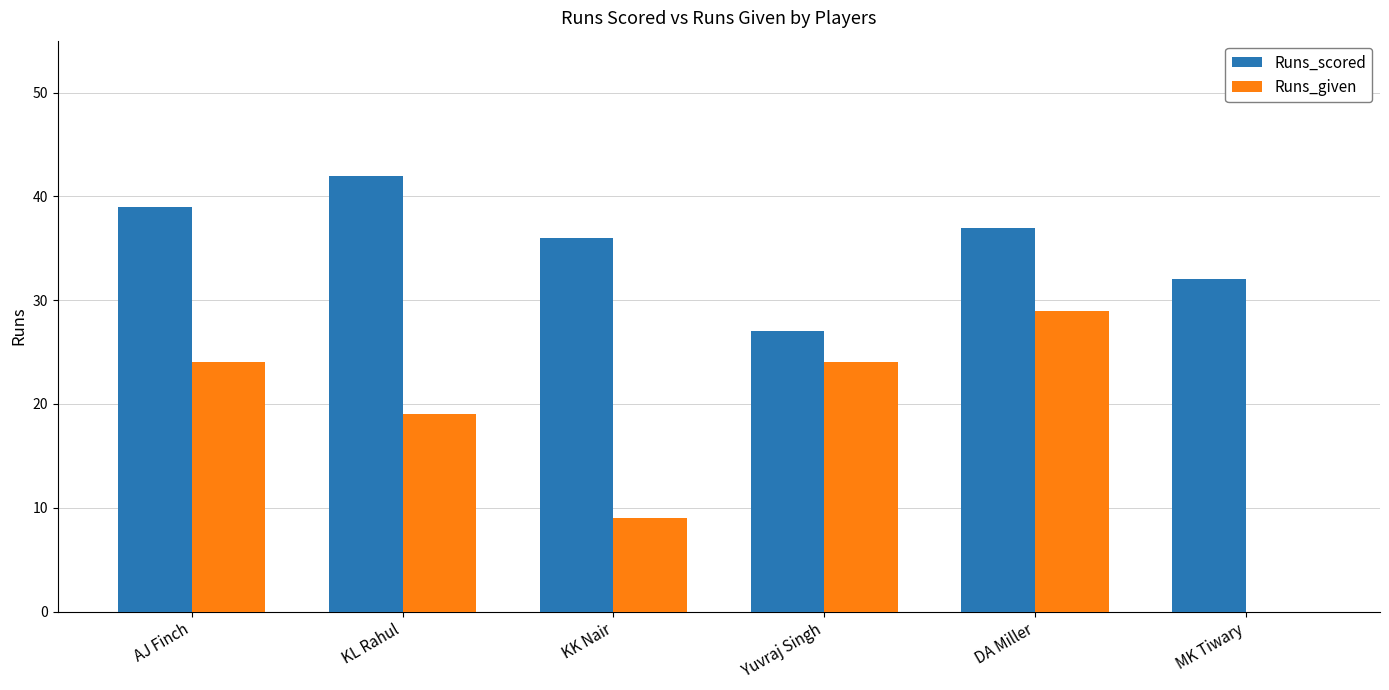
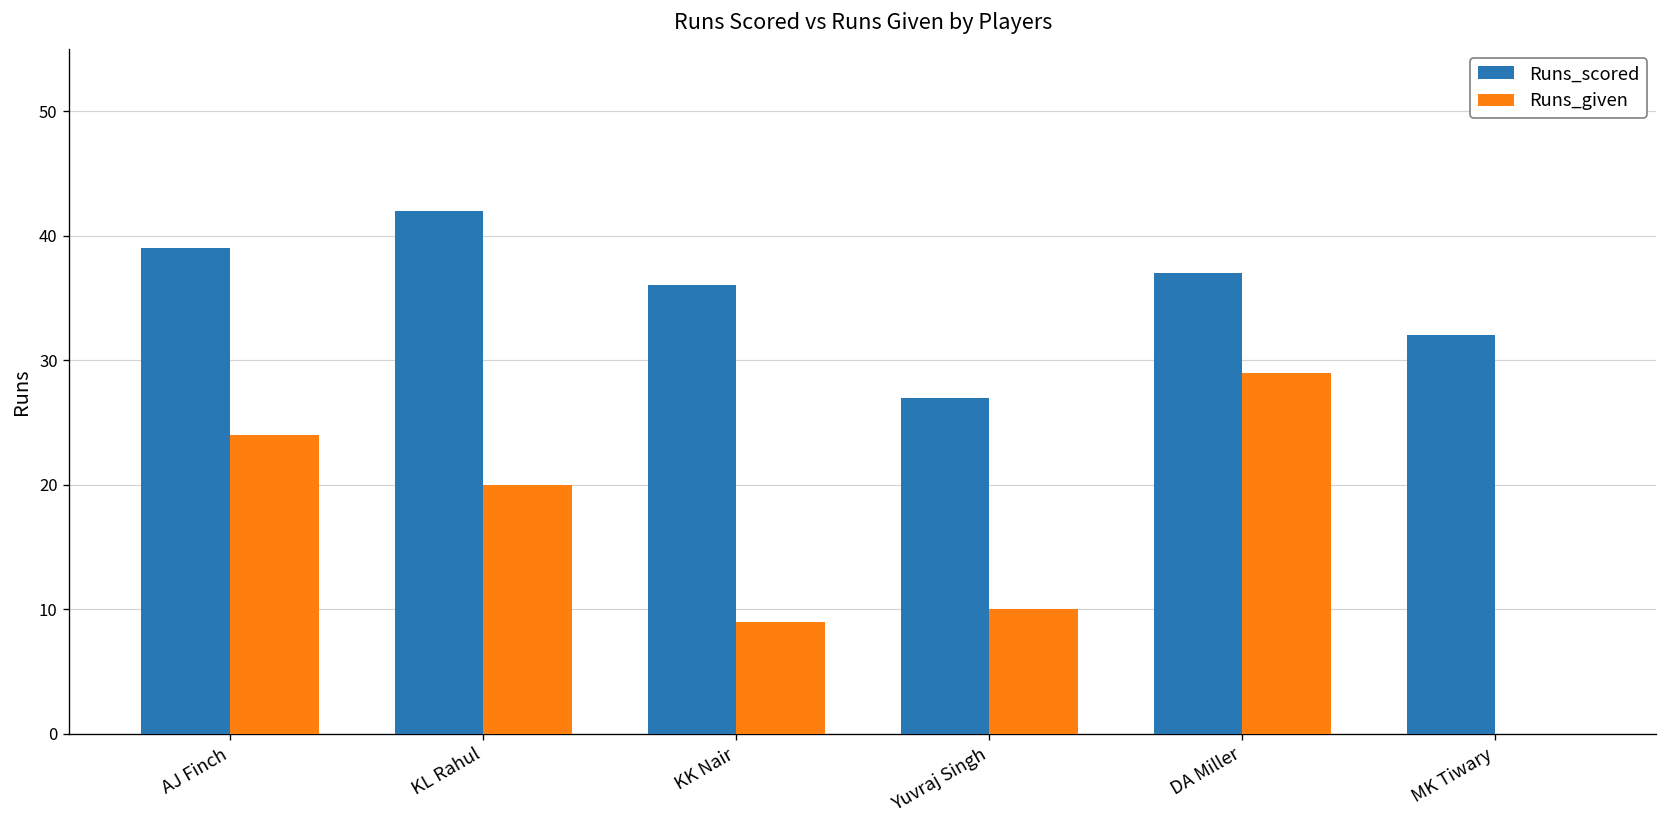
  {
    "Runs_scored": {
      "AJ Finch": 39,
      "KL Rahul": 42,
      "KK Nair": 36,
      "Yuvraj Singh": 27,
      "DA Miller": 37,
      "MK Tiwary": 32
    },
    "Runs_given": {
      "AJ Finch": 24,
-     "KL Rahul": 19,
+     "KL Rahul": 20,
      "KK Nair": 9,
-     "Yuvraj Singh": 24,
+     "Yuvraj Singh": 10,
      "DA Miller": 29,
      "MK Tiwary": 0
    }
  }
